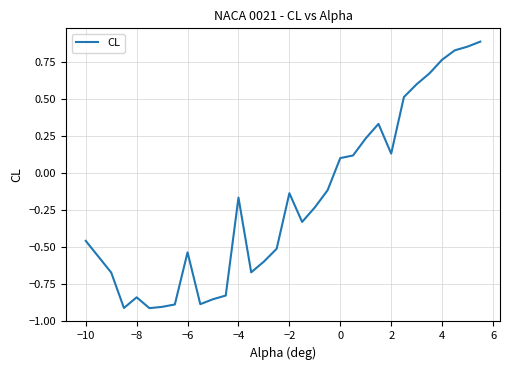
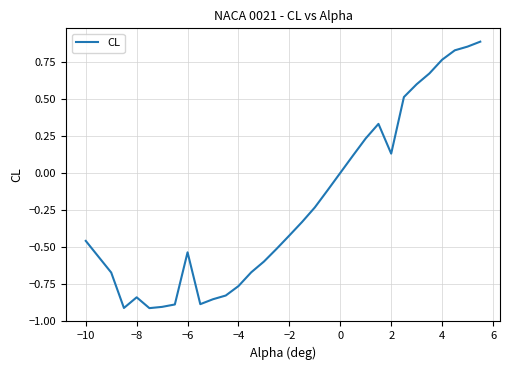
  {
    "−10": -0.46,
    "−8": -0.84,
    "−6": -0.54,
-   "−4": -0.17,
-   "−2": -0.14,
-   "0": 0.1,
+   "−4": -0.76,
+   "−2": -0.42,
+   "0": 0.0,
    "2": 0.13,
    "4": 0.76
  }
